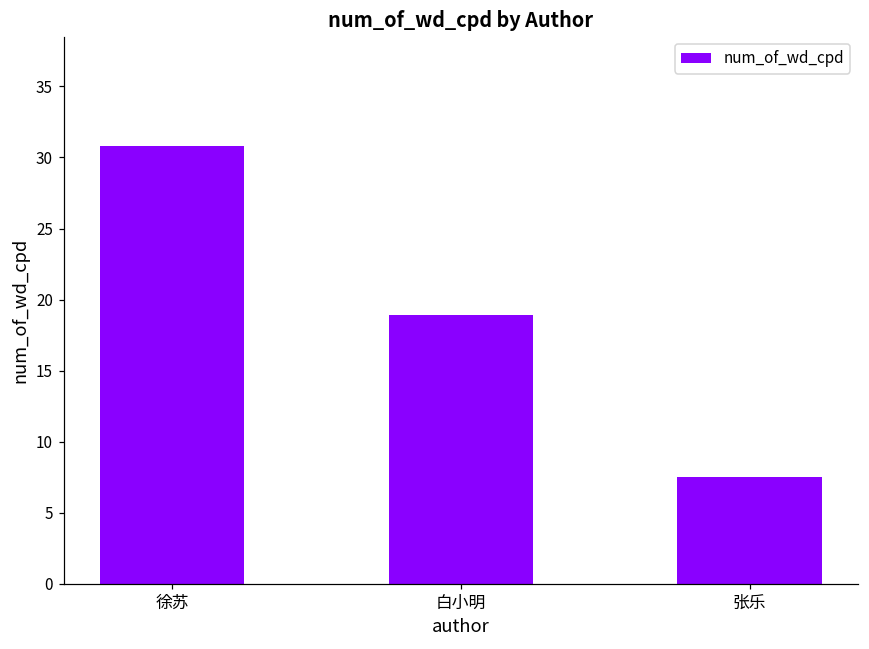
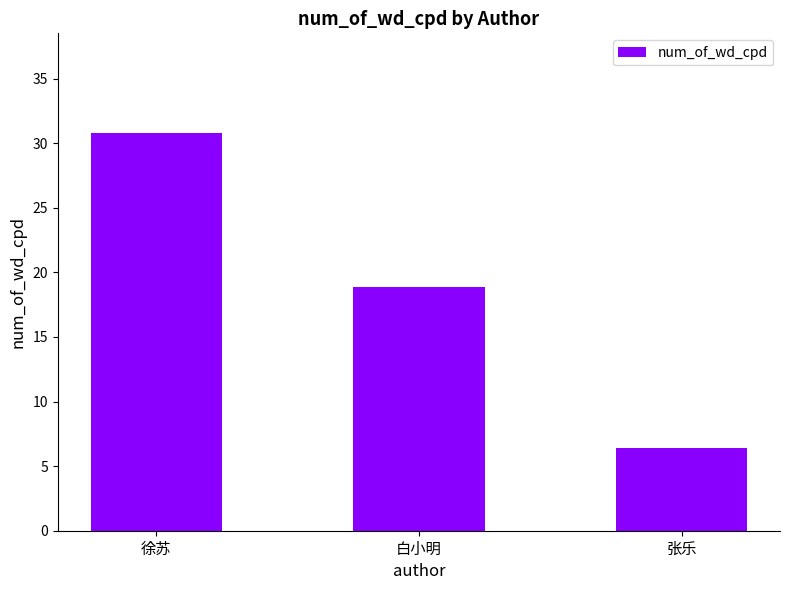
  {
    "徐苏": 30.8,
    "白小明": 18.9,
-   "张乐": 7.5
+   "张乐": 6.4
  }
